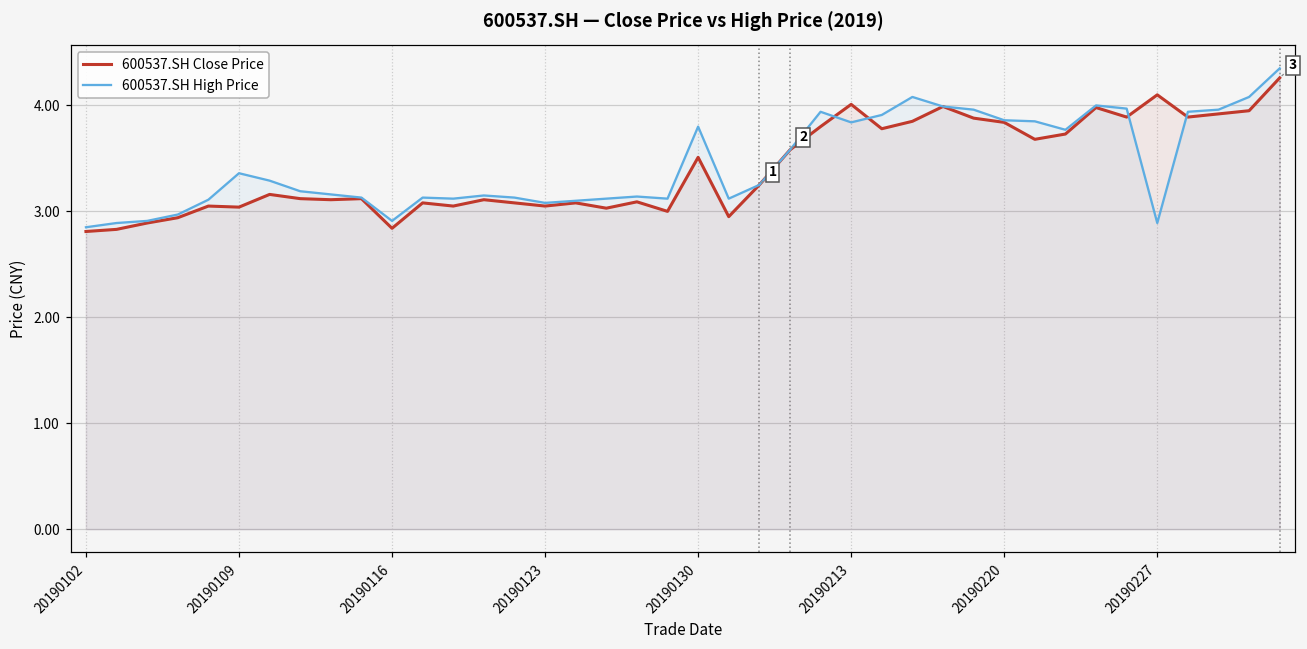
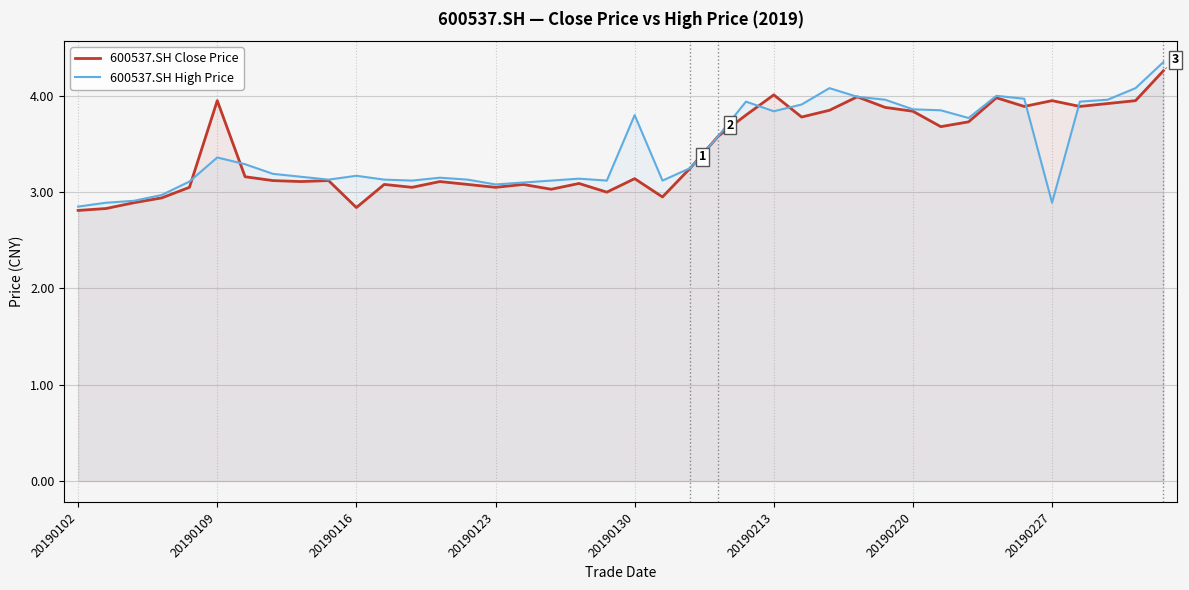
  {
    "600537.SH Close Price": {
      "20190102": 2.8,
-     "20190109": 3.0,
+     "20190109": 4.0,
      "20190116": 2.8,
      "20190123": 3.1,
-     "20190130": 3.5,
+     "20190130": 3.1,
      "20190213": 4.0,
-     "20190227": 4.1
+     "20190227": 4.0
    },
    "600537.SH High Price": {
      "20190102": 2.9,
      "20190109": 3.4,
-     "20190116": 2.9,
+     "20190116": 3.2,
      "20190123": 3.1,
      "20190130": 3.8,
      "20190213": 3.8,
      "20190227": 2.9
    }
  }
